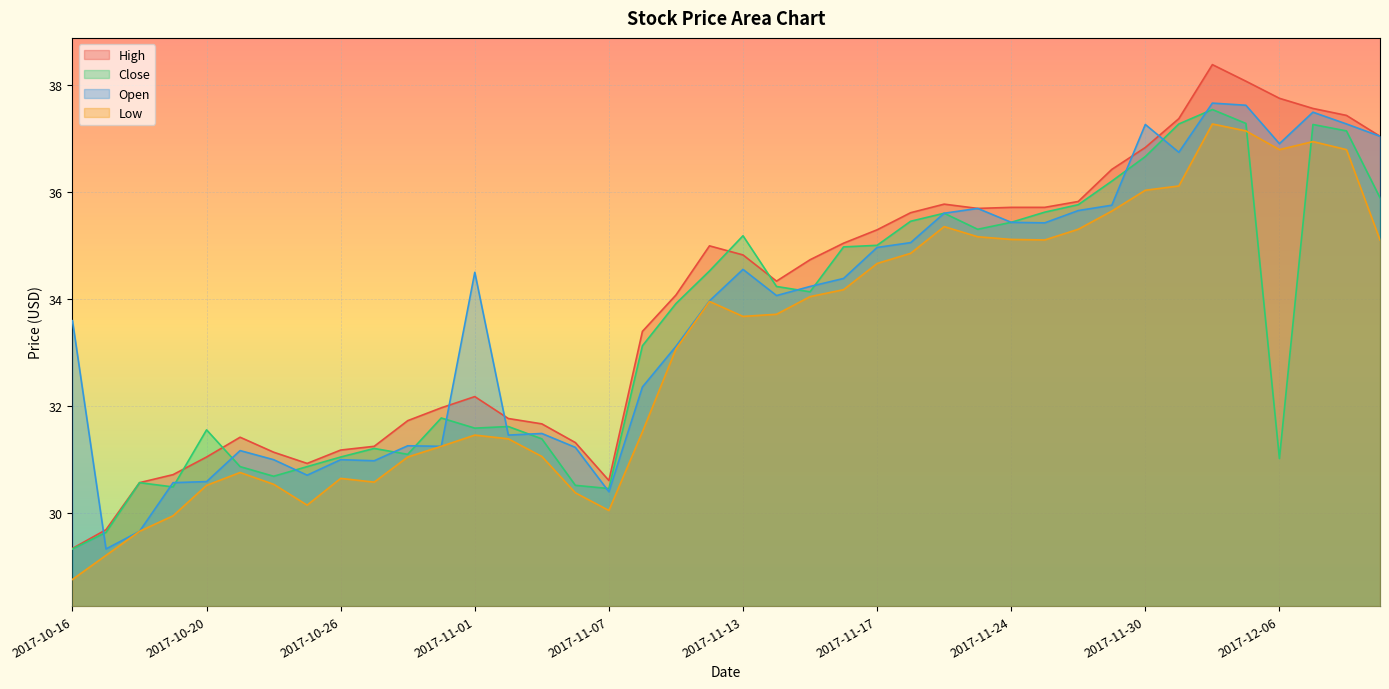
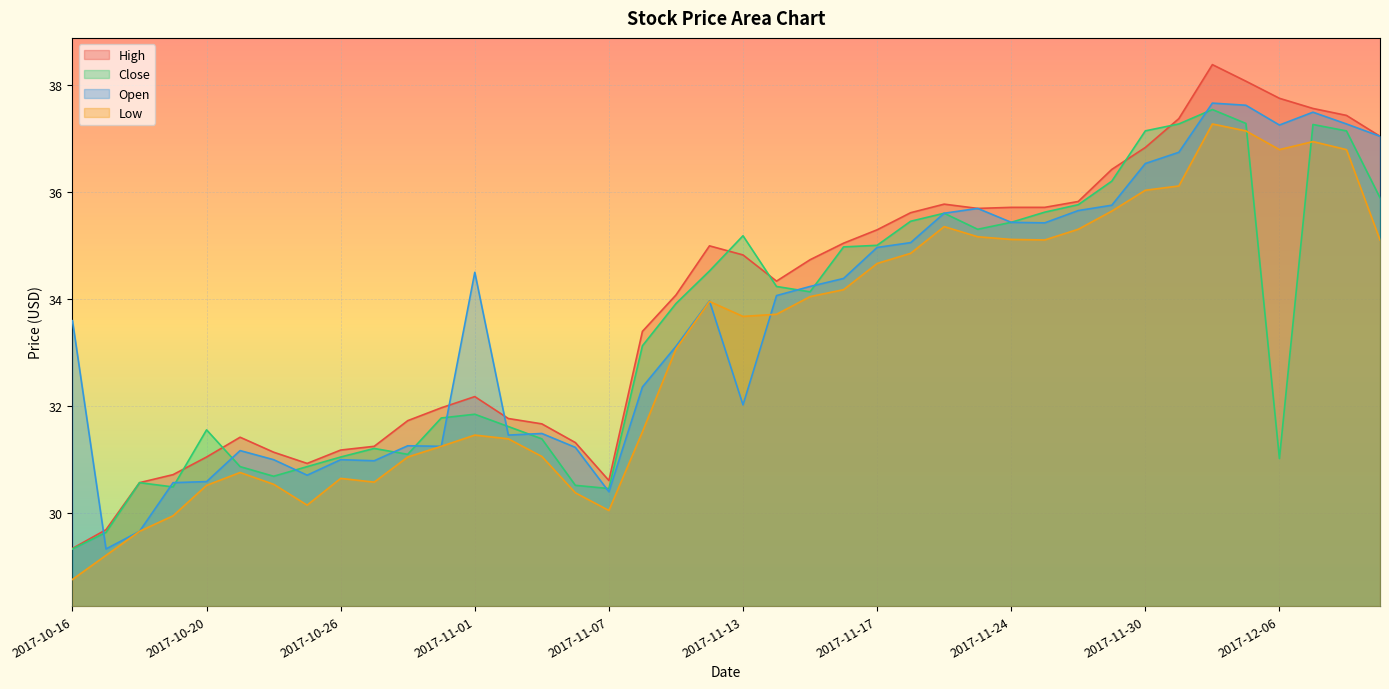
  {
    "Close": {
      "2017-10-20": 31.6,
      "2017-10-26": 31.0,
-     "2017-11-01": 31.6,
+     "2017-11-01": 31.9,
      "2017-11-07": 30.5,
      "2017-11-13": 35.2,
-     "2017-11-30": 36.7,
+     "2017-11-30": 37.2,
      "2017-12-06": 31.0
    },
    "Open": {
      "2017-10-16": 33.6,
      "2017-10-20": 30.6,
      "2017-10-26": 31.0,
      "2017-11-01": 34.5,
      "2017-11-07": 30.4,
-     "2017-11-13": 34.6,
-     "2017-11-30": 37.3,
-     "2017-12-06": 36.9
+     "2017-11-13": 32.0,
+     "2017-11-30": 36.5,
+     "2017-12-06": 37.3
    }
  }
